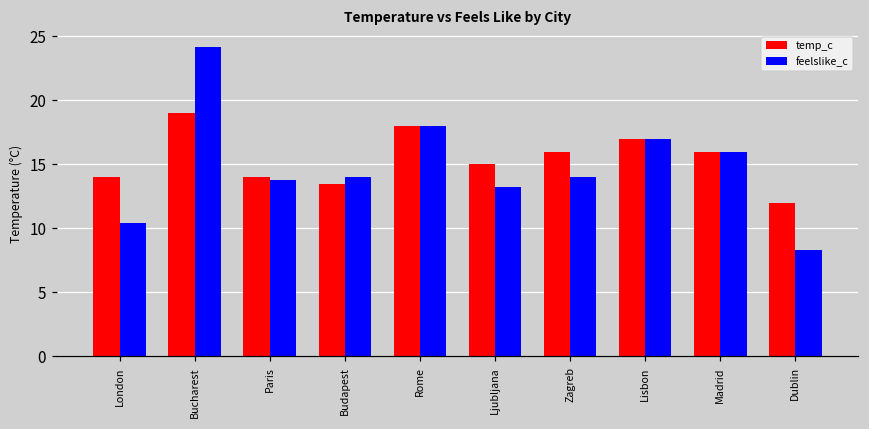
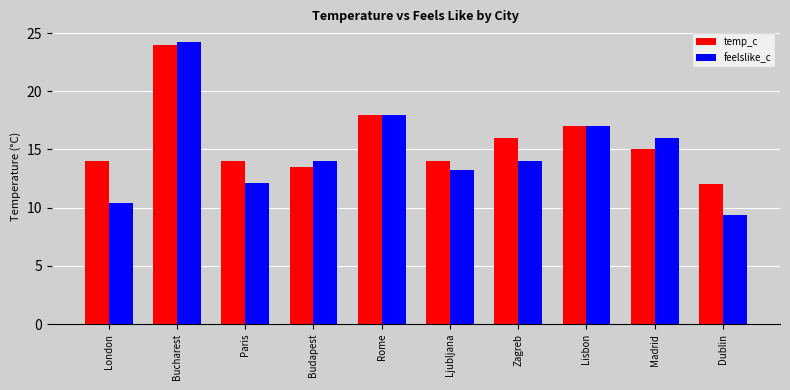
  {
    "temp_c": {
      "London": 14,
-     "Bucharest": 19,
+     "Bucharest": 24,
      "Paris": 14,
      "Budapest": 13.5,
      "Rome": 18,
-     "Ljubljana": 15,
+     "Ljubljana": 14,
      "Zagreb": 16,
      "Lisbon": 17,
-     "Madrid": 16,
+     "Madrid": 15,
      "Dublin": 12
    },
    "feelslike_c": {
      "London": 10.4,
      "Bucharest": 24.2,
-     "Paris": 13.8,
+     "Paris": 12.1,
      "Budapest": 14.0,
      "Rome": 18.0,
      "Ljubljana": 13.2,
      "Zagreb": 14.0,
      "Lisbon": 17.0,
      "Madrid": 16.0,
-     "Dublin": 8.3
+     "Dublin": 9.4
    }
  }
